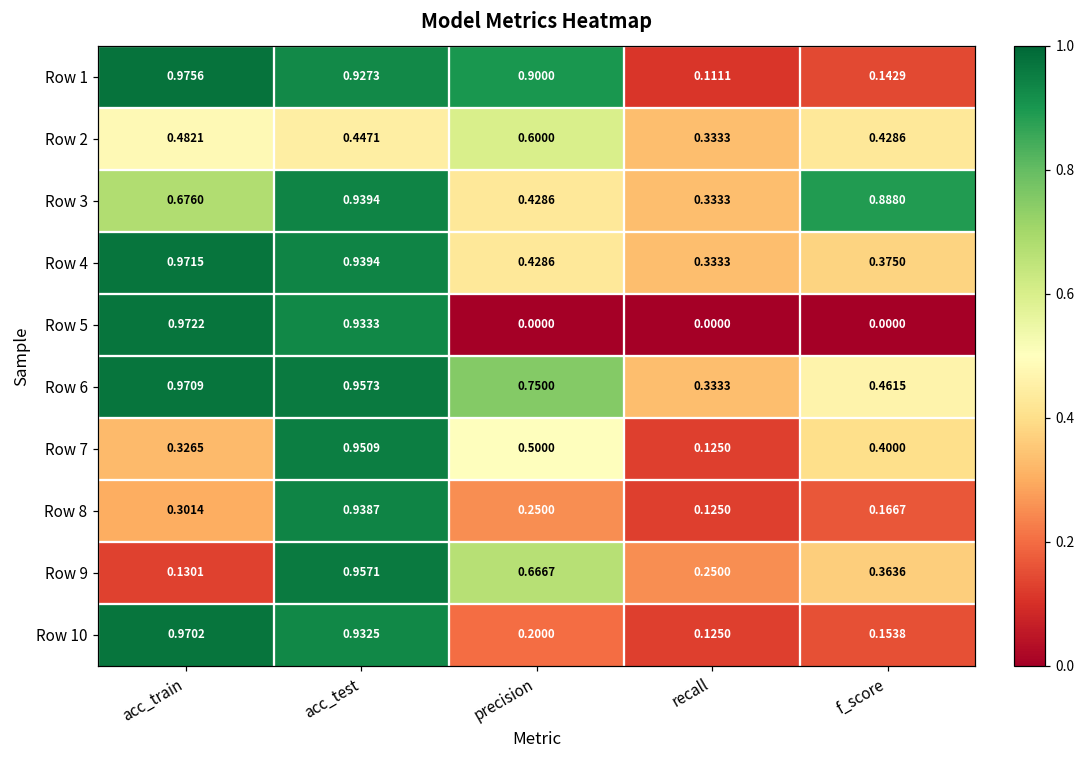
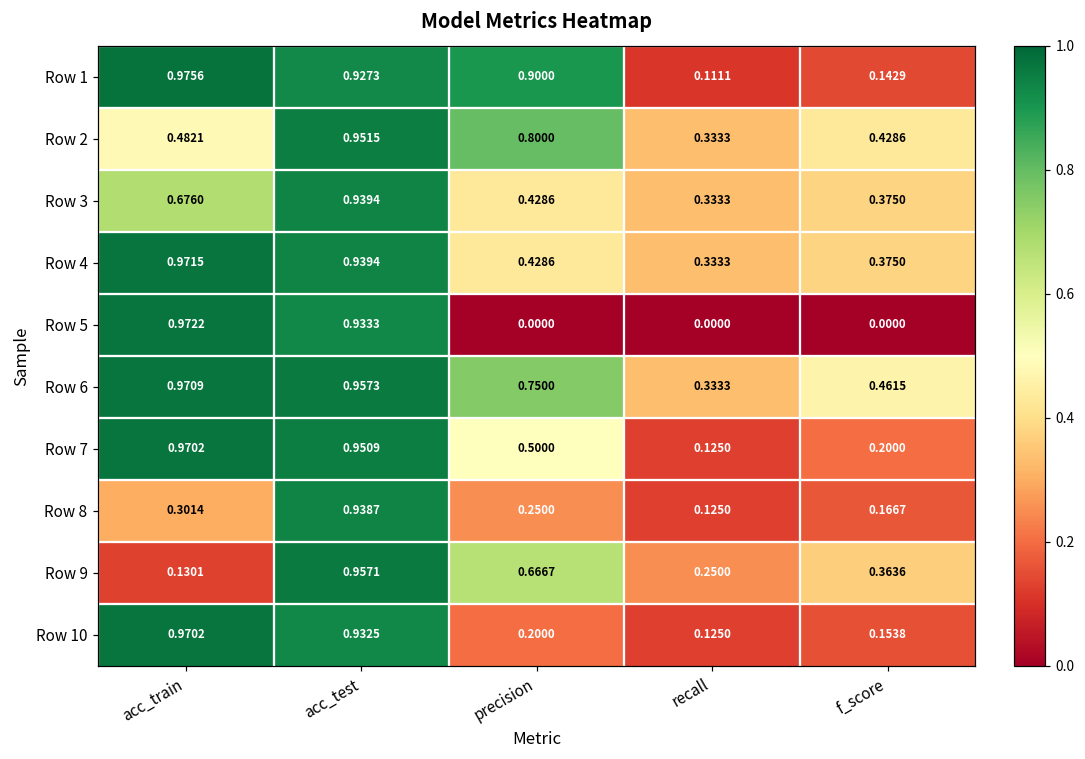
  {
    "Row 1": {
      "acc_train": 0.9756,
      "acc_test": 0.9273,
      "precision": 0.9000,
      "recall": 0.1111,
      "f_score": 0.1429
    },
    "Row 2": {
      "acc_train": 0.4821,
-     "acc_test": 0.4471,
-     "precision": 0.6000,
+     "acc_test": 0.9515,
+     "precision": 0.8000,
      "recall": 0.3333,
      "f_score": 0.4286
    },
    "Row 3": {
      "acc_train": 0.6760,
      "acc_test": 0.9394,
      "precision": 0.4286,
      "recall": 0.3333,
-     "f_score": 0.8880
+     "f_score": 0.3750
    },
    "Row 4": {
      "acc_train": 0.9715,
      "acc_test": 0.9394,
      "precision": 0.4286,
      "recall": 0.3333,
      "f_score": 0.3750
    },
    "Row 5": {
      "acc_train": 0.9722,
      "acc_test": 0.9333,
      "precision": 0.0000,
      "recall": 0.0000,
      "f_score": 0.0000
    },
    "Row 6": {
      "acc_train": 0.9709,
      "acc_test": 0.9573,
      "precision": 0.7500,
      "recall": 0.3333,
      "f_score": 0.4615
    },
    "Row 7": {
-     "acc_train": 0.3265,
+     "acc_train": 0.9702,
      "acc_test": 0.9509,
      "precision": 0.5000,
      "recall": 0.1250,
-     "f_score": 0.4000
+     "f_score": 0.2000
    },
    "Row 8": {
      "acc_train": 0.3014,
      "acc_test": 0.9387,
      "precision": 0.2500,
      "recall": 0.1250,
      "f_score": 0.1667
    },
    "Row 9": {
      "acc_train": 0.1301,
      "acc_test": 0.9571,
      "precision": 0.6667,
      "recall": 0.2500,
      "f_score": 0.3636
    },
    "Row 10": {
      "acc_train": 0.9702,
      "acc_test": 0.9325,
      "precision": 0.2000,
      "recall": 0.1250,
      "f_score": 0.1538
    }
  }
